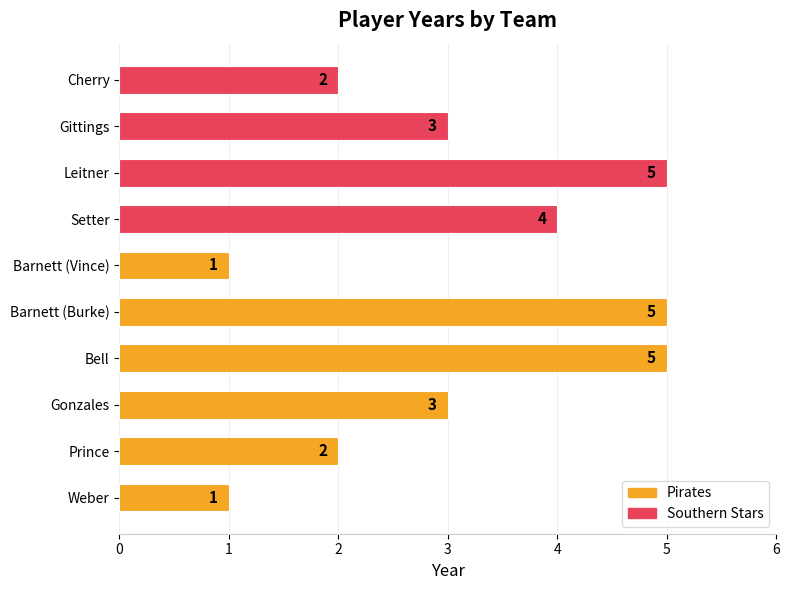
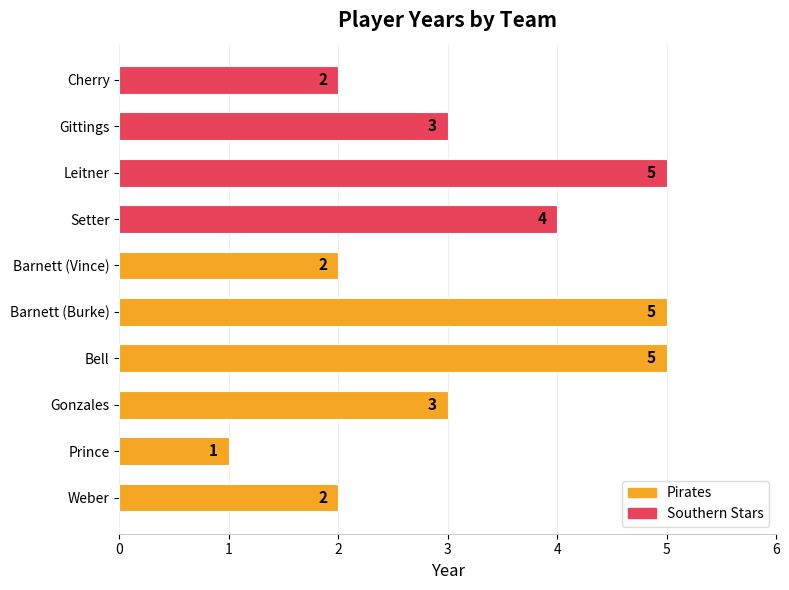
  {
    "Cherry": 2,
    "Gittings": 3,
    "Leitner": 5,
    "Setter": 4,
-   "Barnett (Vince)": 1,
+   "Barnett (Vince)": 2,
    "Barnett (Burke)": 5,
    "Bell": 5,
    "Gonzales": 3,
-   "Prince": 2,
-   "Weber": 1
+   "Prince": 1,
+   "Weber": 2
  }
